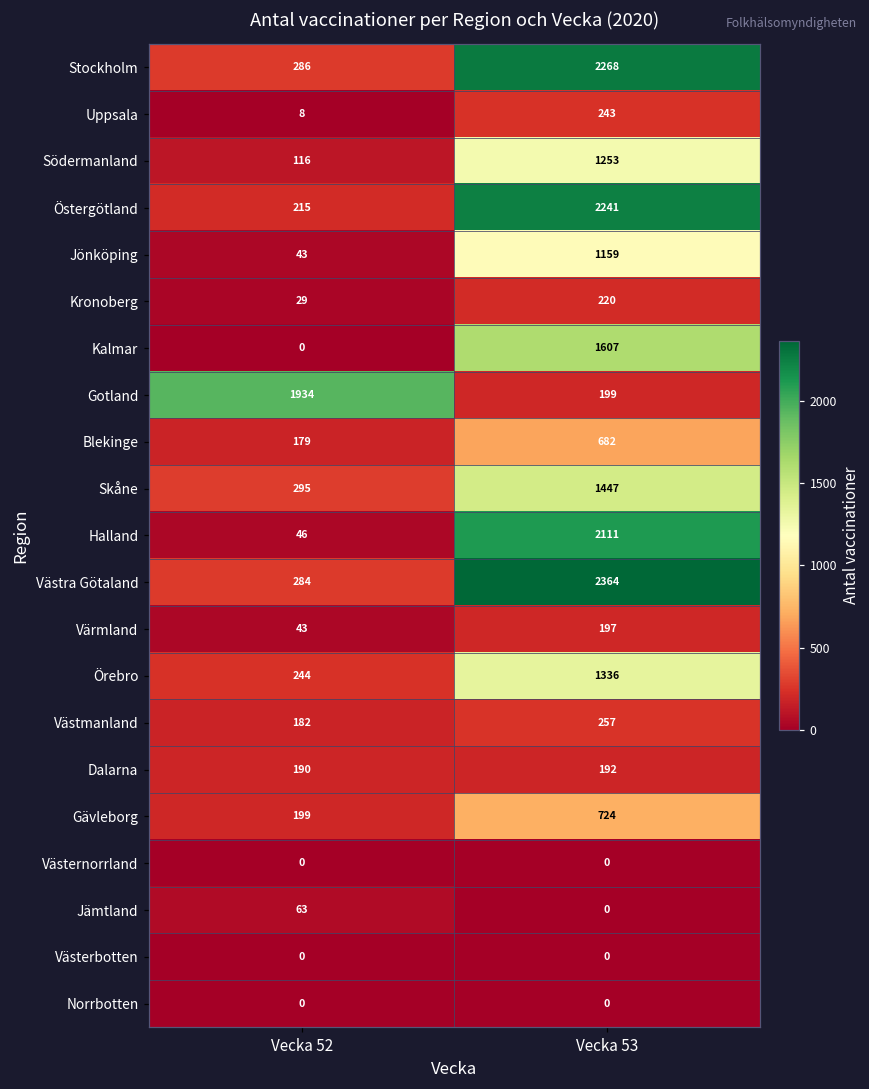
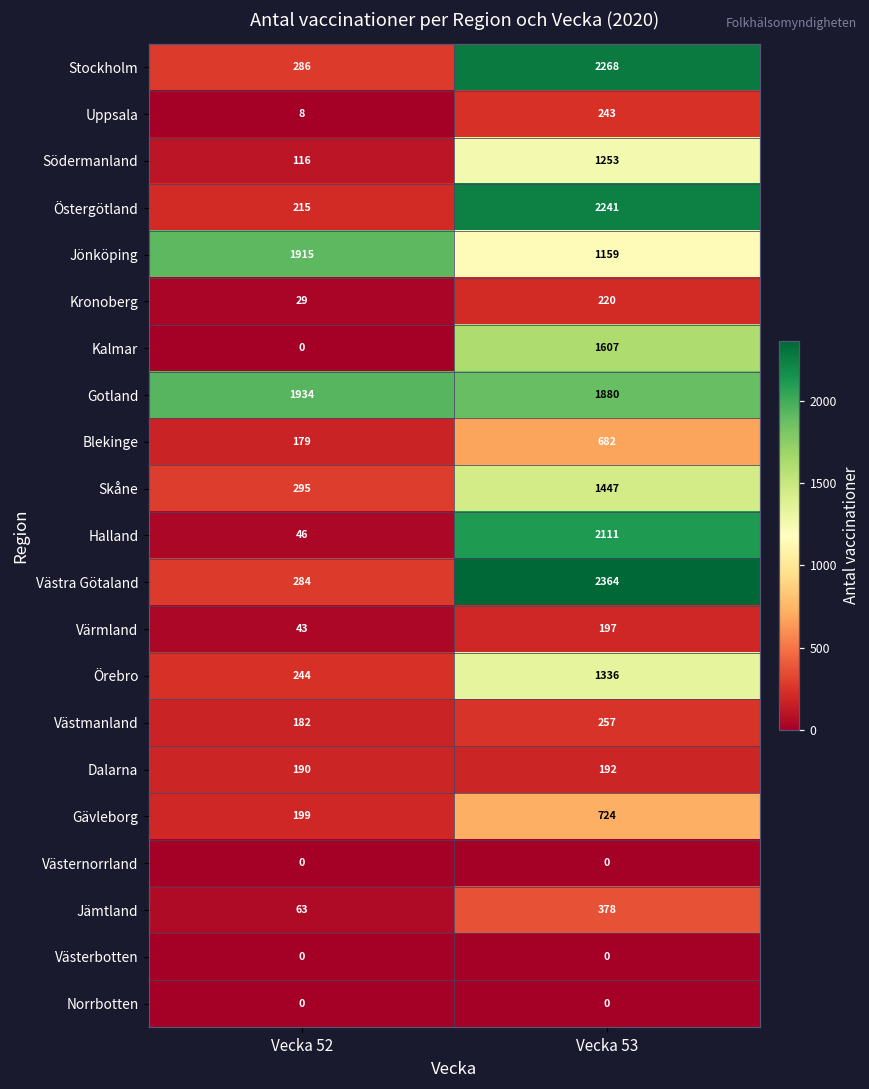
  {
    "Stockholm": {
      "Vecka 52": 286,
      "Vecka 53": 2268
    },
    "Uppsala": {
      "Vecka 52": 8,
      "Vecka 53": 243
    },
    "Södermanland": {
      "Vecka 52": 116,
      "Vecka 53": 1253
    },
    "Östergötland": {
      "Vecka 52": 215,
      "Vecka 53": 2241
    },
    "Jönköping": {
-     "Vecka 52": 43,
+     "Vecka 52": 1915,
      "Vecka 53": 1159
    },
    "Kronoberg": {
      "Vecka 52": 29,
      "Vecka 53": 220
    },
    "Kalmar": {
      "Vecka 52": 0,
      "Vecka 53": 1607
    },
    "Gotland": {
      "Vecka 52": 1934,
-     "Vecka 53": 199
+     "Vecka 53": 1880
    },
    "Blekinge": {
      "Vecka 52": 179,
      "Vecka 53": 682
    },
    "Skåne": {
      "Vecka 52": 295,
      "Vecka 53": 1447
    },
    "Halland": {
      "Vecka 52": 46,
      "Vecka 53": 2111
    },
    "Västra Götaland": {
      "Vecka 52": 284,
      "Vecka 53": 2364
    },
    "Värmland": {
      "Vecka 52": 43,
      "Vecka 53": 197
    },
    "Örebro": {
      "Vecka 52": 244,
      "Vecka 53": 1336
    },
    "Västmanland": {
      "Vecka 52": 182,
      "Vecka 53": 257
    },
    "Dalarna": {
      "Vecka 52": 190,
      "Vecka 53": 192
    },
    "Gävleborg": {
      "Vecka 52": 199,
      "Vecka 53": 724
    },
    "Västernorrland": {
      "Vecka 52": 0,
      "Vecka 53": 0
    },
    "Jämtland": {
      "Vecka 52": 63,
-     "Vecka 53": 0
+     "Vecka 53": 378
    },
    "Västerbotten": {
      "Vecka 52": 0,
      "Vecka 53": 0
    },
    "Norrbotten": {
      "Vecka 52": 0,
      "Vecka 53": 0
    }
  }
